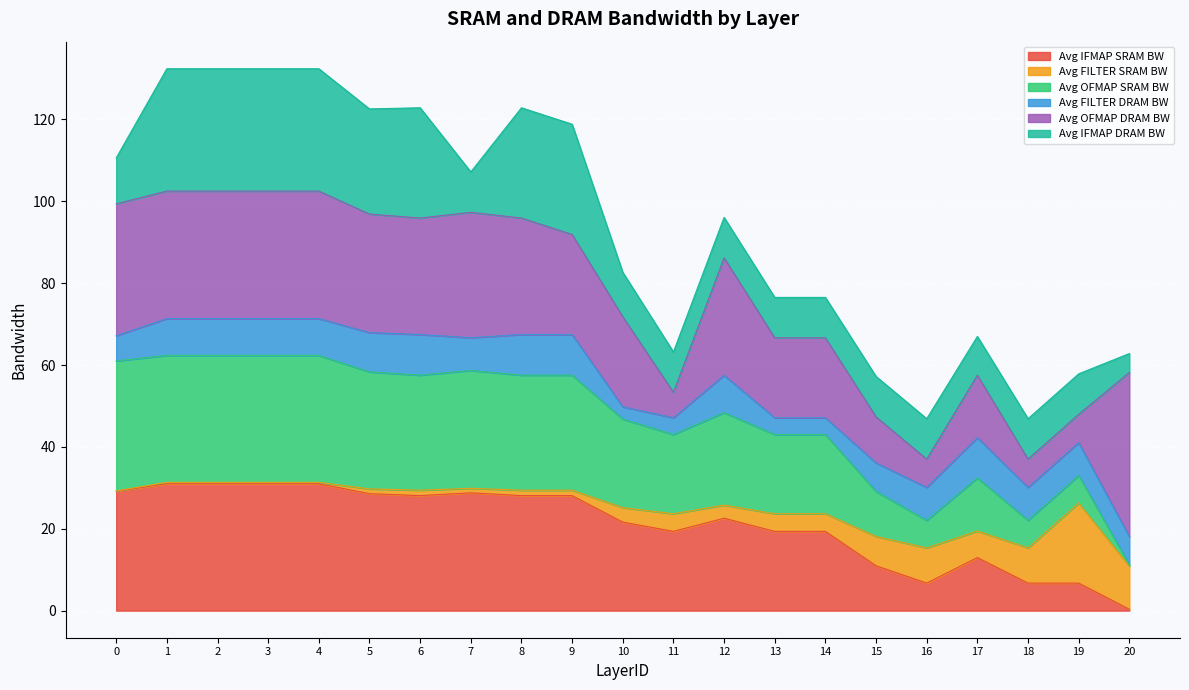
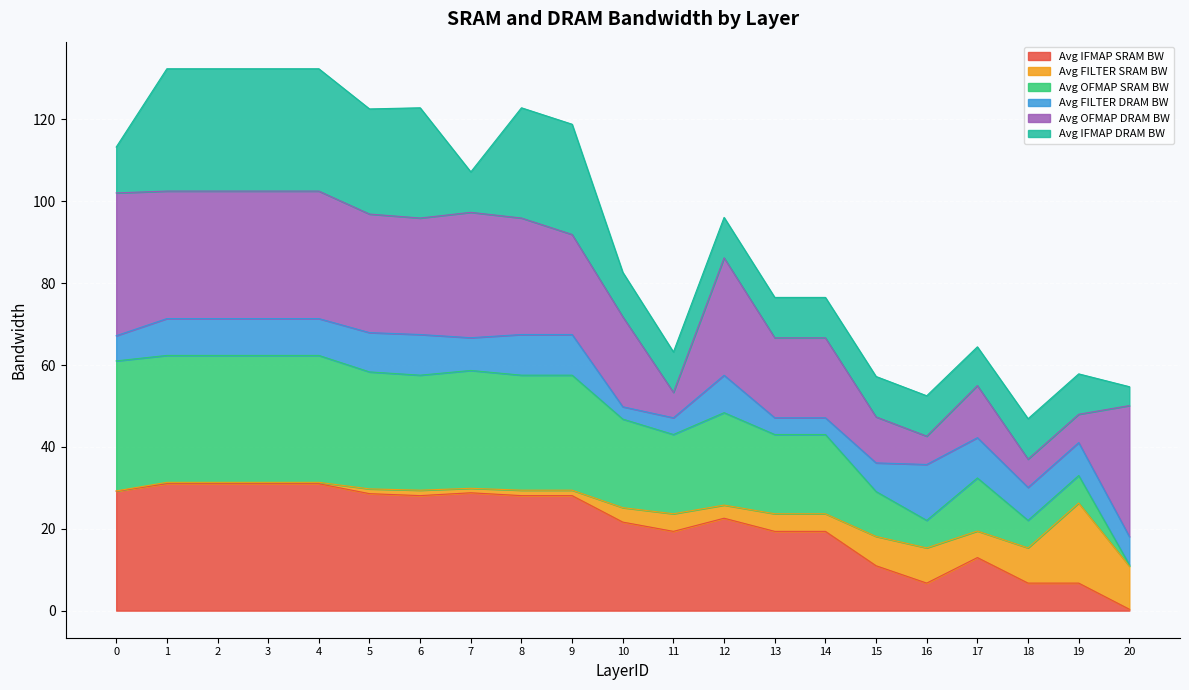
  {
    "Avg IFMAP SRAM BW": {
      "5": 29,
      "6": 28,
      "7": 29,
      "8": 28,
      "9": 28,
      "10": 22,
      "11": 19,
      "12": 23,
      "13": 19,
      "14": 19,
      "15": 11,
      "16": 7,
      "17": 13,
      "18": 7,
      "19": 7,
      "20": 0
    },
    "Avg FILTER SRAM BW": {
      "5": 1,
      "6": 1,
      "7": 1,
      "8": 1,
      "9": 1,
      "10": 4,
      "11": 4,
      "12": 3,
      "13": 4,
      "14": 4,
      "15": 7,
      "16": 9,
      "17": 6,
      "18": 9,
      "19": 20
    },
    "Avg FILTER DRAM BW": {
      "0": 6,
      "1": 9,
      "2": 9,
      "3": 9,
      "4": 9,
      "5": 10,
      "6": 10,
      "7": 8,
      "8": 10,
      "9": 10,
      "10": 3,
      "11": 4,
      "12": 9,
      "13": 4,
      "14": 4,
      "15": 7,
-     "16": 8,
+     "16": 14,
      "17": 10,
      "18": 8,
      "19": 8,
      "20": 7
    },
    "Avg OFMAP DRAM BW": {
-     "0": 32,
+     "0": 35,
      "1": 31,
      "2": 31,
      "3": 31,
      "4": 31,
      "5": 29,
      "6": 28,
      "7": 31,
      "8": 28,
      "9": 24,
      "10": 22,
      "11": 6,
      "12": 29,
      "13": 20,
      "14": 20,
      "15": 11,
      "16": 7,
-     "17": 15,
+     "17": 13,
      "18": 7,
      "19": 7,
-     "20": 40
+     "20": 32
    }
  }
